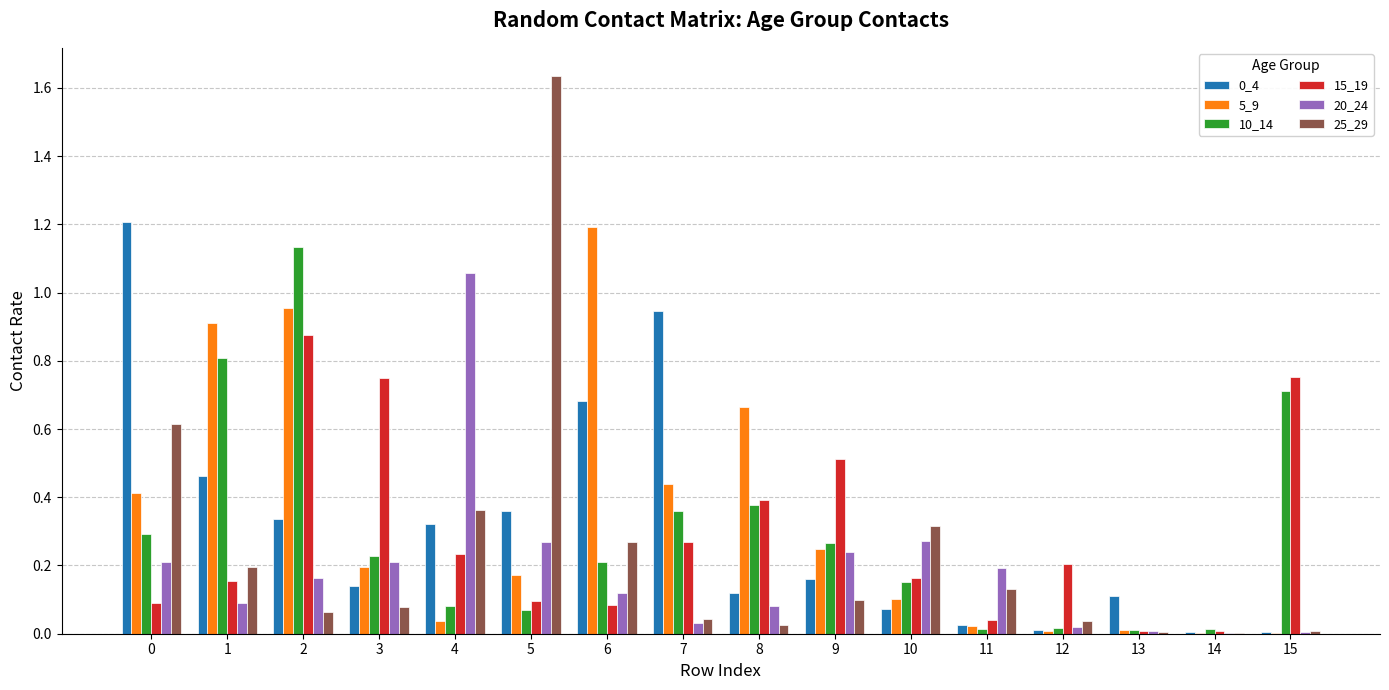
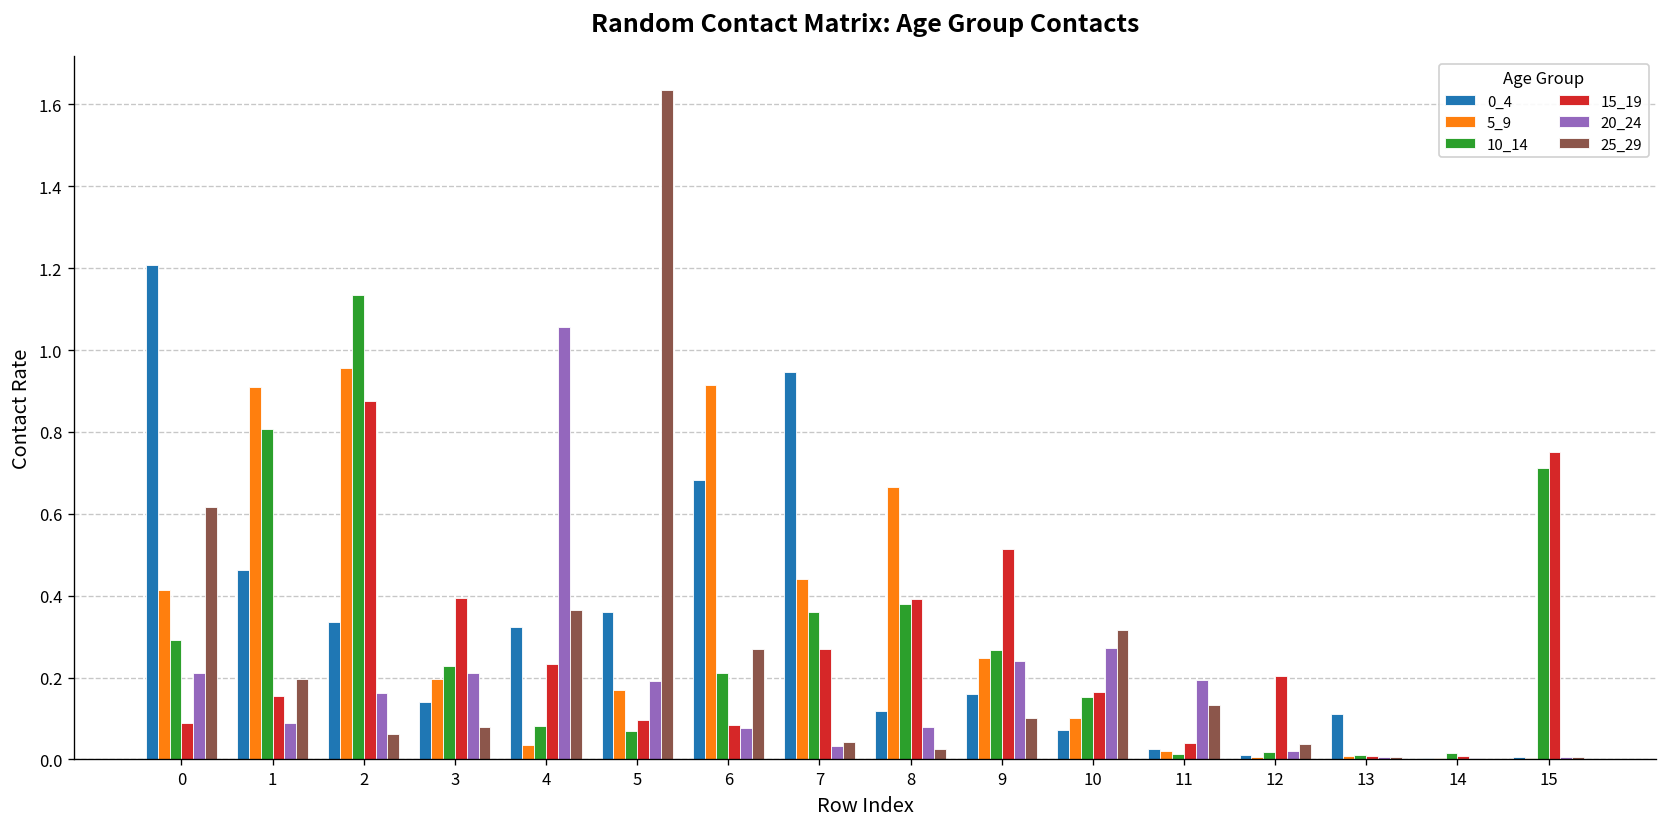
  {
    "0_4": {
      "0": 1.21,
      "1": 0.46,
      "2": 0.34,
      "3": 0.14,
      "4": 0.32,
      "5": 0.36,
      "6": 0.68,
      "7": 0.95,
      "8": 0.12,
      "9": 0.16,
      "10": 0.07,
      "11": 0.03,
      "12": 0.01,
      "13": 0.11
    },
    "5_9": {
      "0": 0.41,
      "1": 0.91,
      "2": 0.96,
      "3": 0.20,
      "4": 0.04,
      "5": 0.17,
-     "6": 1.19,
+     "6": 0.91,
      "7": 0.44,
      "8": 0.67,
      "9": 0.25,
      "10": 0.10,
      "11": 0.02,
      "13": 0.01
    },
    "10_14": {
      "0": 0.29,
      "1": 0.81,
      "2": 1.13,
      "3": 0.23,
      "4": 0.08,
      "5": 0.07,
      "6": 0.21,
      "7": 0.36,
      "8": 0.38,
      "9": 0.27,
      "10": 0.15,
      "11": 0.01,
      "12": 0.02,
      "13": 0.01,
      "14": 0.01,
      "15": 0.71
    },
    "15_19": {
      "0": 0.09,
      "1": 0.15,
      "2": 0.88,
-     "3": 0.75,
+     "3": 0.40,
      "4": 0.23,
      "5": 0.10,
      "6": 0.09,
      "7": 0.27,
      "8": 0.39,
      "9": 0.51,
      "10": 0.16,
      "11": 0.04,
      "12": 0.20,
      "13": 0.01,
      "14": 0.01,
      "15": 0.75
    },
    "20_24": {
      "0": 0.21,
      "1": 0.09,
      "2": 0.16,
      "3": 0.21,
      "4": 1.06,
-     "5": 0.27,
-     "6": 0.12,
+     "5": 0.19,
+     "6": 0.08,
      "7": 0.03,
      "8": 0.08,
      "9": 0.24,
      "10": 0.27,
      "11": 0.19,
      "12": 0.02
    },
    "25_29": {
      "0": 0.62,
      "1": 0.20,
      "2": 0.06,
      "3": 0.08,
      "4": 0.36,
      "5": 1.64,
      "6": 0.27,
      "7": 0.04,
      "8": 0.03,
      "9": 0.10,
      "10": 0.32,
      "11": 0.13,
      "12": 0.04
    }
  }
